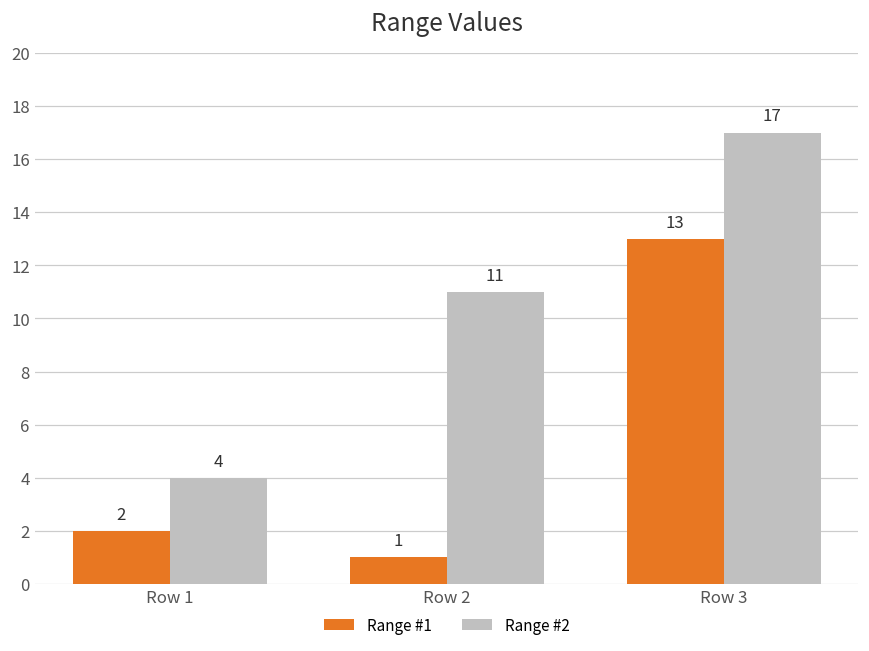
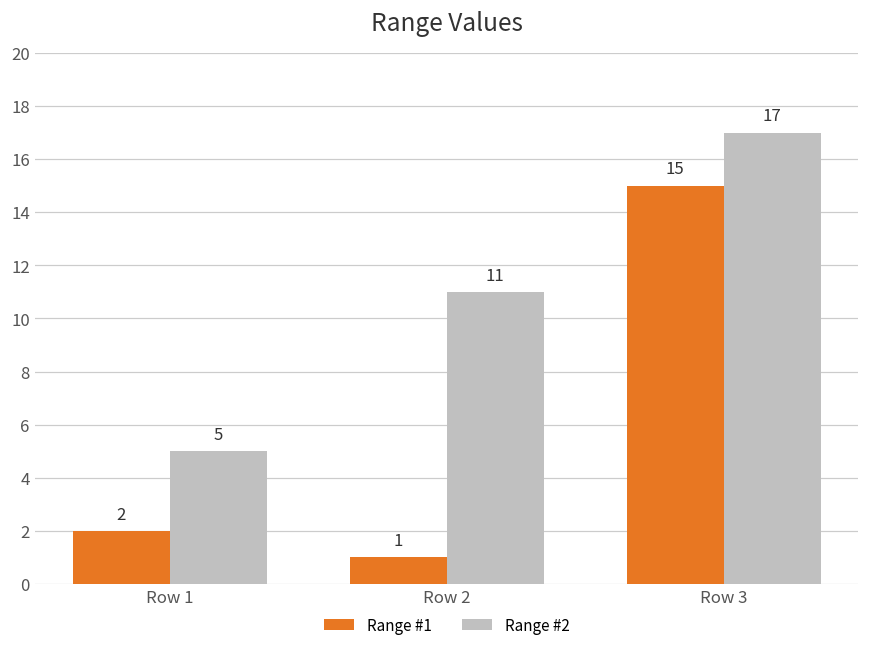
  {
    "Range #1": {
      "Row 1": 2,
      "Row 2": 1,
-     "Row 3": 13
+     "Row 3": 15
    },
    "Range #2": {
-     "Row 1": 4,
+     "Row 1": 5,
      "Row 2": 11,
      "Row 3": 17
    }
  }
